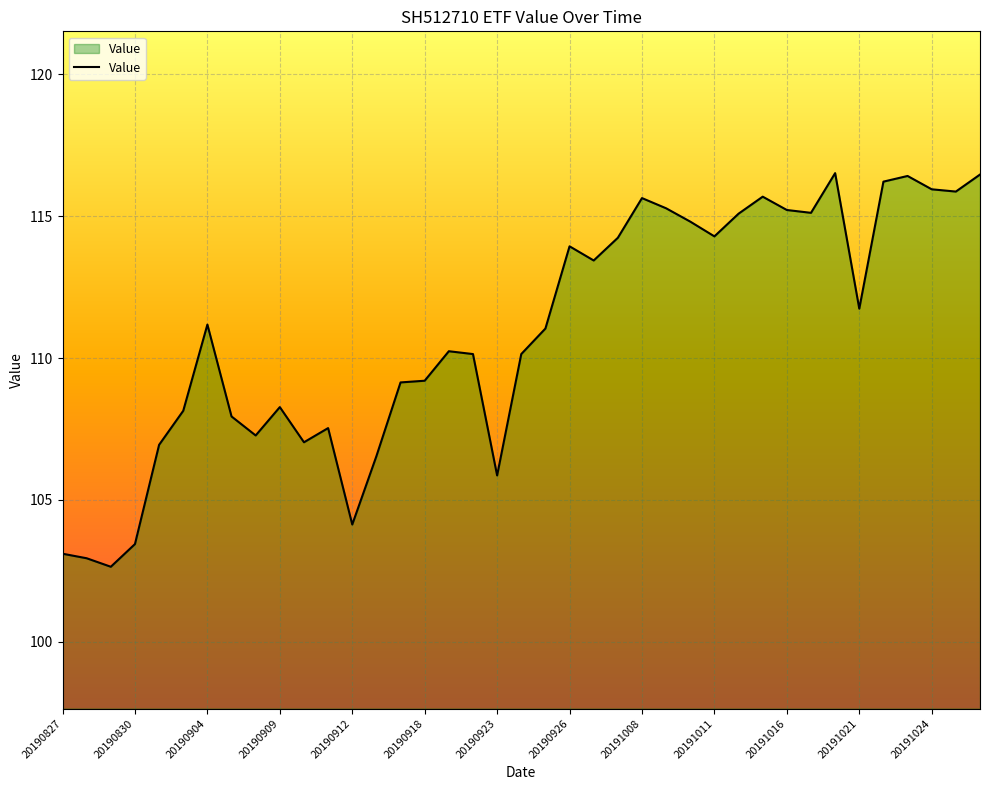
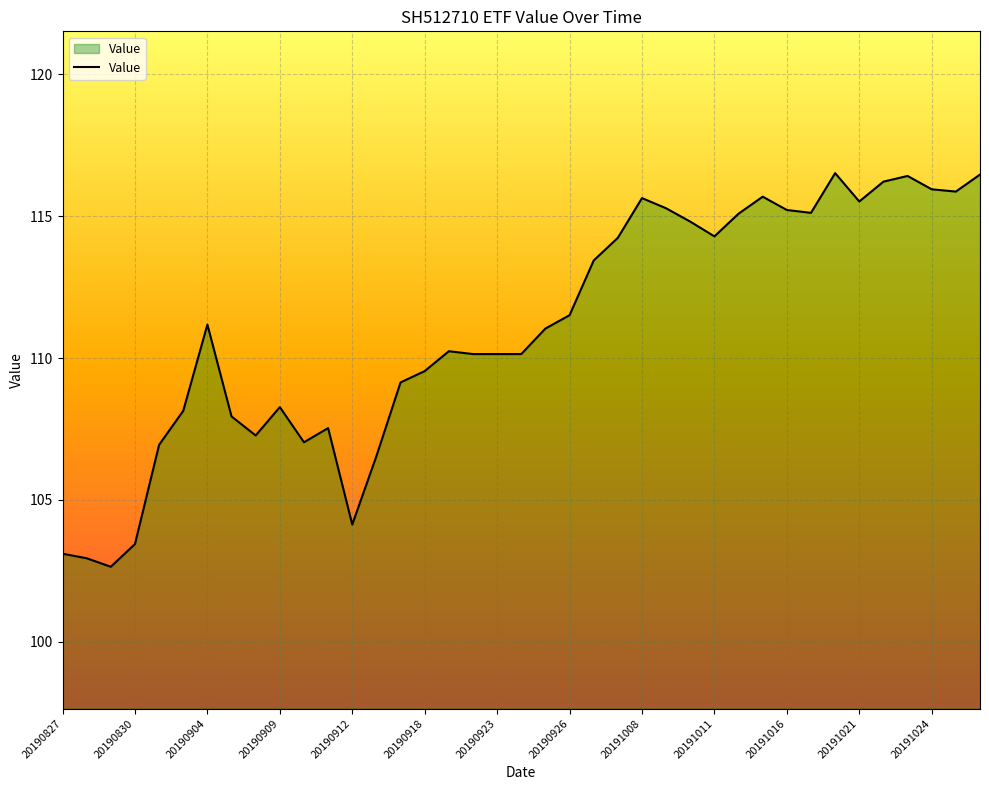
  {
    "20190827": 103.1,
    "20190830": 103.4,
    "20190904": 111.2,
    "20190909": 108.3,
    "20190912": 104.1,
-   "20190918": 109.2,
-   "20190923": 105.9,
-   "20190926": 113.9,
+   "20190918": 109.5,
+   "20190923": 110.1,
+   "20190926": 111.5,
    "20191008": 115.6,
    "20191011": 114.3,
    "20191016": 115.2,
-   "20191021": 111.7,
+   "20191021": 115.5,
    "20191024": 116.0
  }
